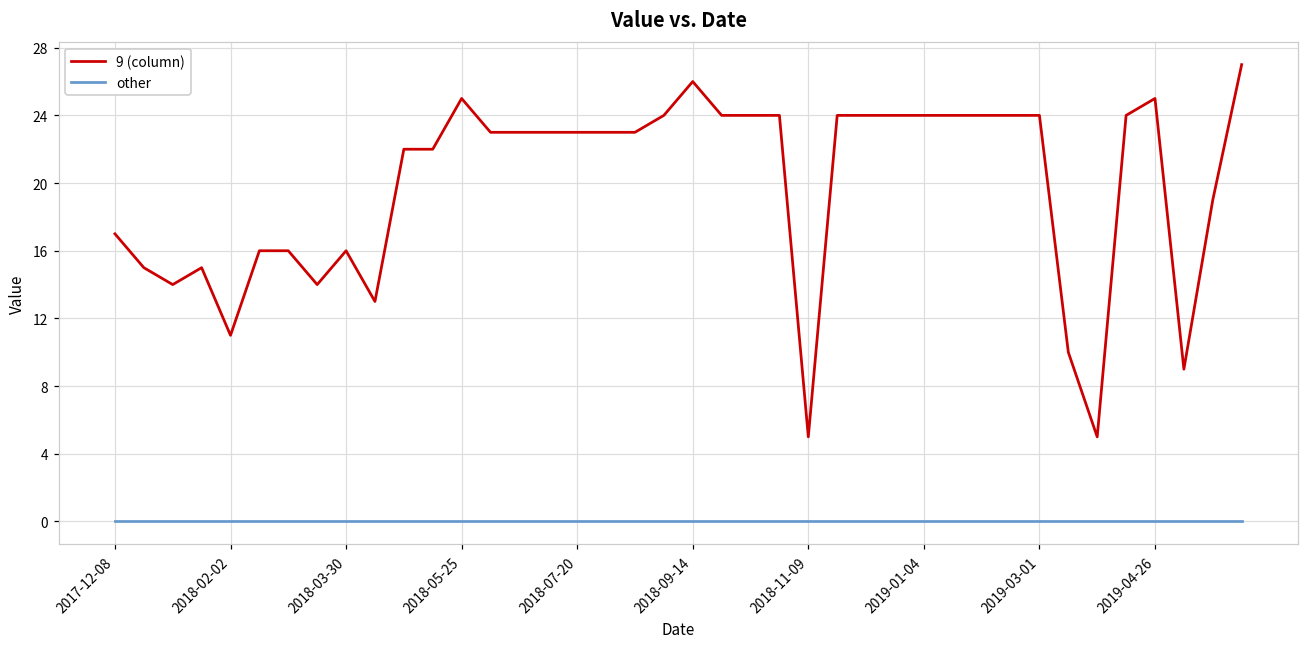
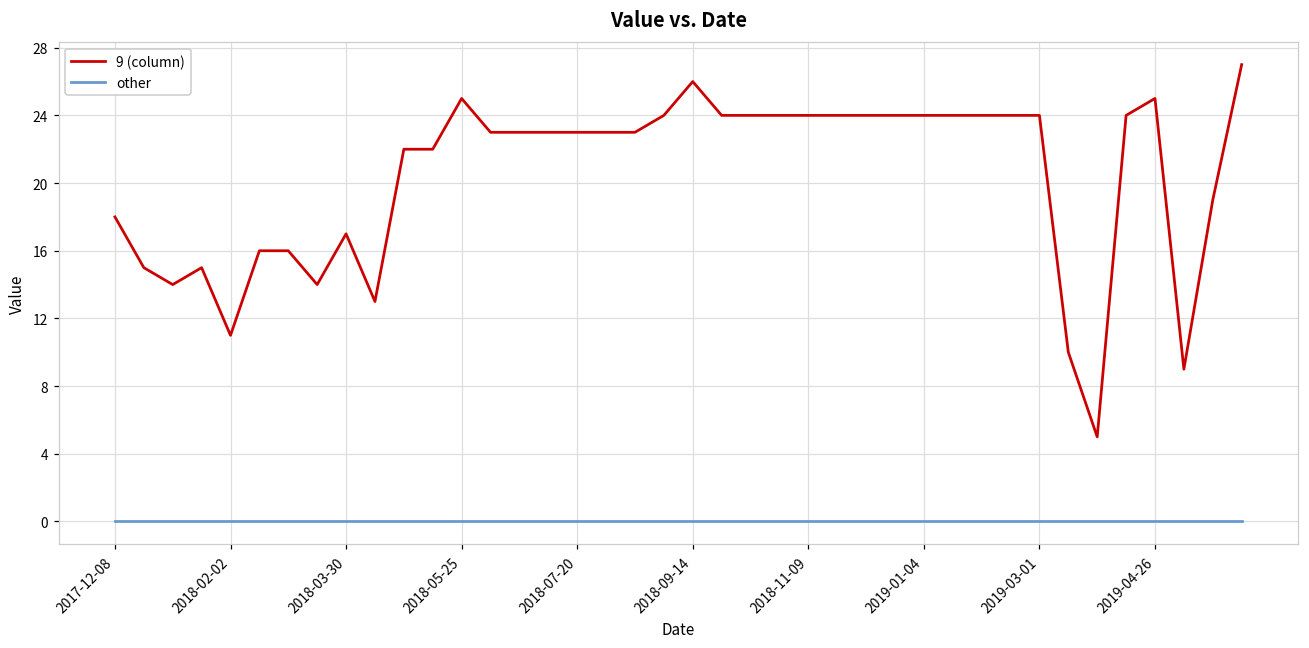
  {
    "9 (column)": {
-     "2017-12-08": 17,
+     "2017-12-08": 18,
      "2018-02-02": 11,
-     "2018-03-30": 16,
+     "2018-03-30": 17,
      "2018-05-25": 25,
      "2018-07-20": 23,
      "2018-09-14": 26,
-     "2018-11-09": 5,
+     "2018-11-09": 24,
      "2019-01-04": 24,
      "2019-03-01": 24,
      "2019-04-26": 25
    },
    "other": {
      "2017-12-08": 0,
      "2018-02-02": 0,
      "2018-03-30": 0,
      "2018-05-25": 0,
      "2018-07-20": 0,
      "2018-09-14": 0,
      "2018-11-09": 0,
      "2019-01-04": 0,
      "2019-03-01": 0,
      "2019-04-26": 0
    }
  }
